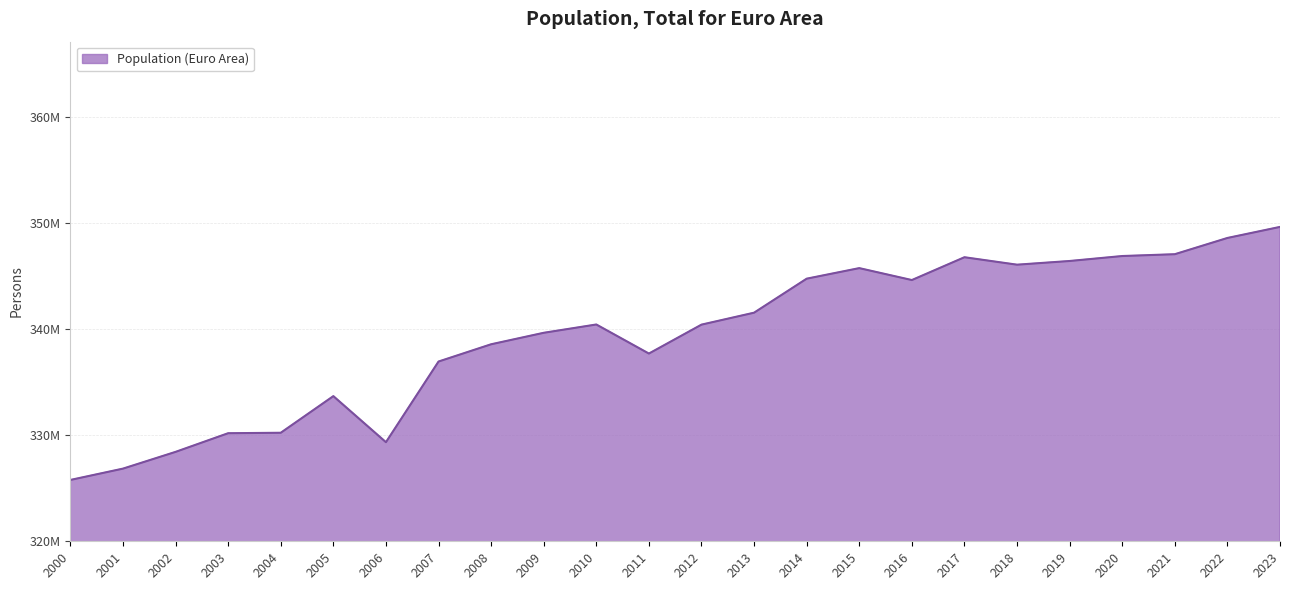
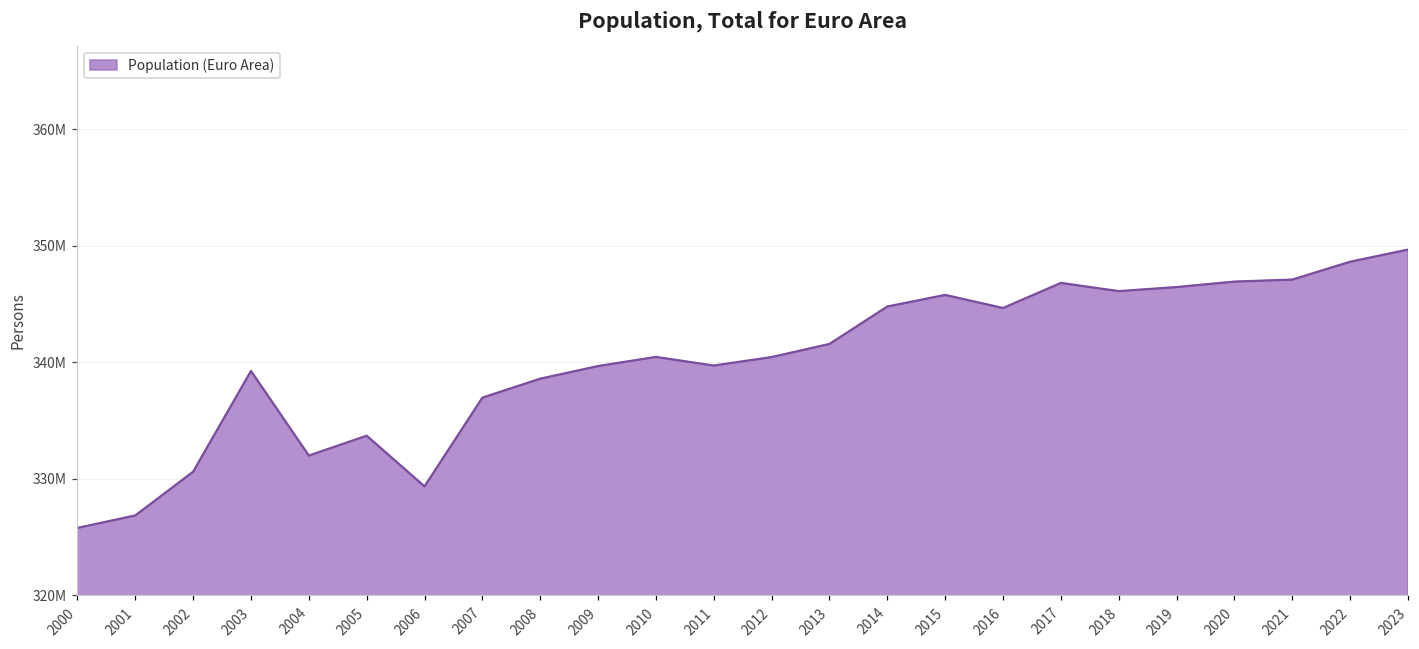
  {
    "2000": 325800000,
    "2001": 326900000,
-   "2002": 328400000,
-   "2003": 330200000,
-   "2004": 330200000,
+   "2002": 330600000,
+   "2003": 339300000,
+   "2004": 332000000,
    "2005": 333700000,
    "2006": 329400000,
    "2007": 337000000,
    "2008": 338600000,
    "2009": 339700000,
    "2010": 340500000,
-   "2011": 337700000,
+   "2011": 339700000,
    "2012": 340400000,
    "2013": 341600000,
    "2014": 344800000,
    "2015": 345800000,
    "2016": 344700000,
    "2017": 346800000,
    "2018": 346100000,
    "2019": 346500000,
    "2020": 346900000,
    "2021": 347100000,
    "2022": 348600000,
    "2023": 349700000
  }
